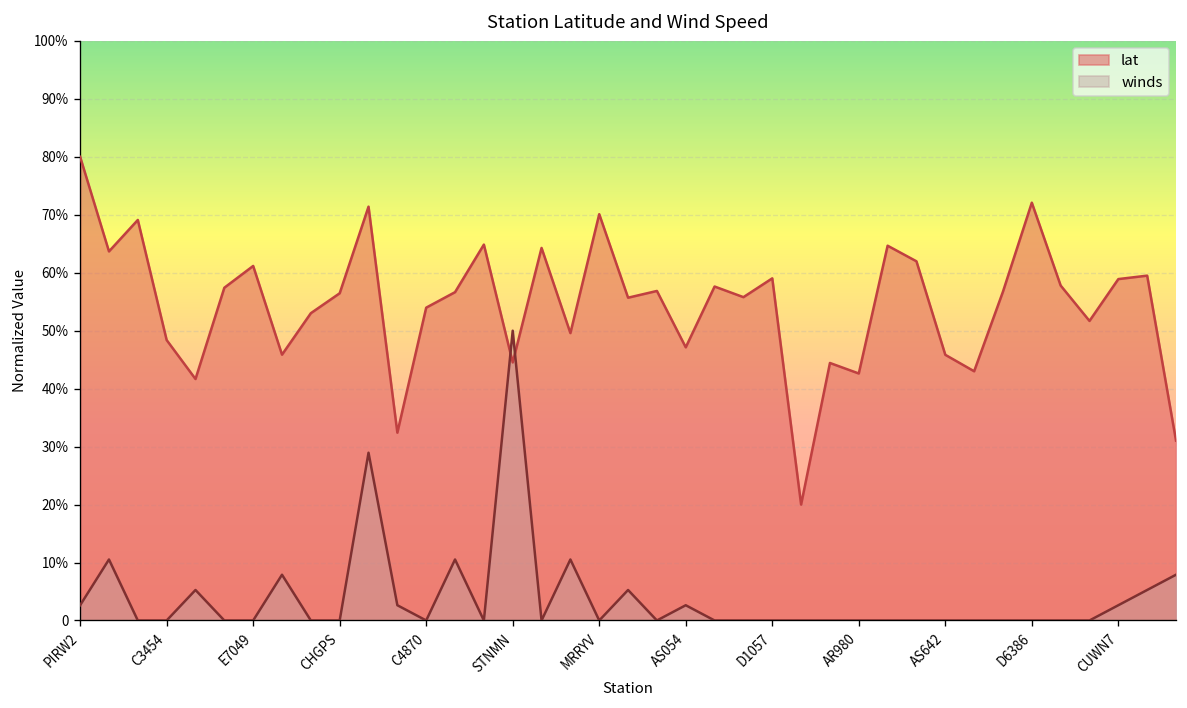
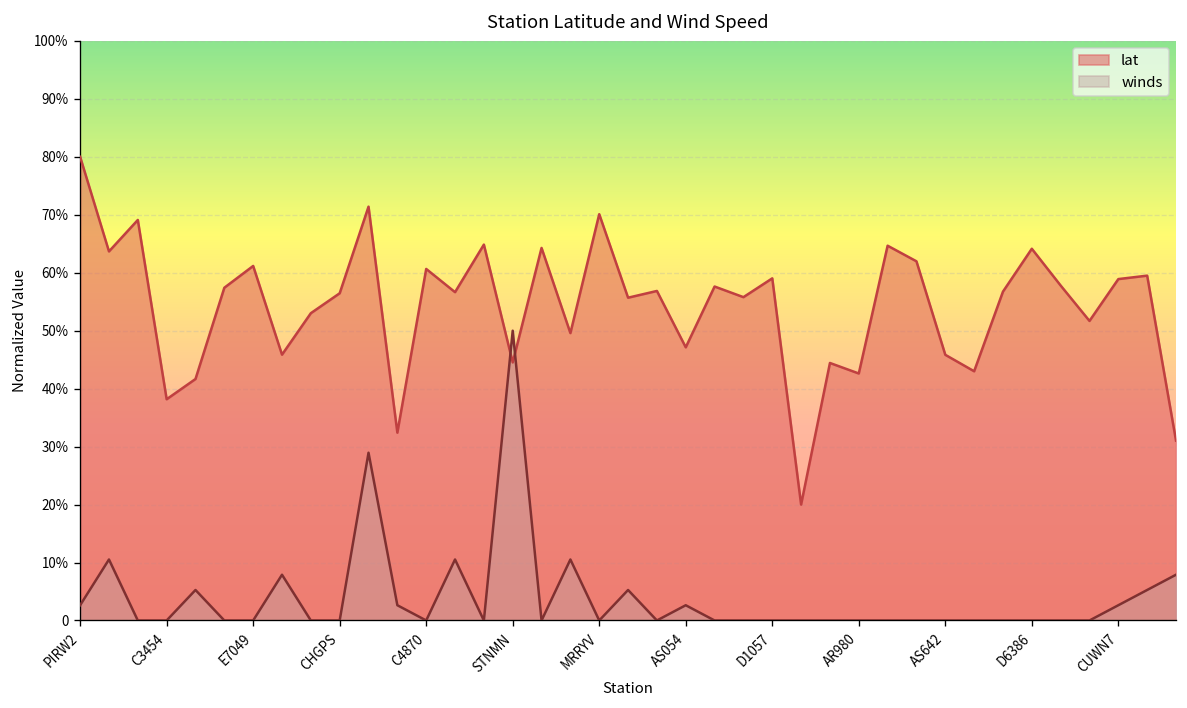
  {
    "lat": {
      "PIRW2": "80%",
-     "C3454": "48%",
+     "C3454": "38%",
      "E7049": "61%",
      "CHGPS": "56%",
-     "C4870": "54%",
+     "C4870": "61%",
      "STNMN": "45%",
      "MRRYV": "70%",
      "AS054": "47%",
      "D1057": "59%",
      "AR980": "43%",
      "AS642": "46%",
-     "D6386": "72%",
+     "D6386": "64%",
      "CUWN7": "59%"
    },
    "winds": {
      "PIRW2": "3%",
      "C3454": "0%",
      "E7049": "0%",
      "CHGPS": "0%",
      "C4870": "0%",
      "STNMN": "50%",
      "MRRYV": "0%",
      "AS054": "3%",
      "D1057": "0%",
      "AR980": "0%",
      "AS642": "0%",
      "D6386": "0%",
      "CUWN7": "3%"
    }
  }
